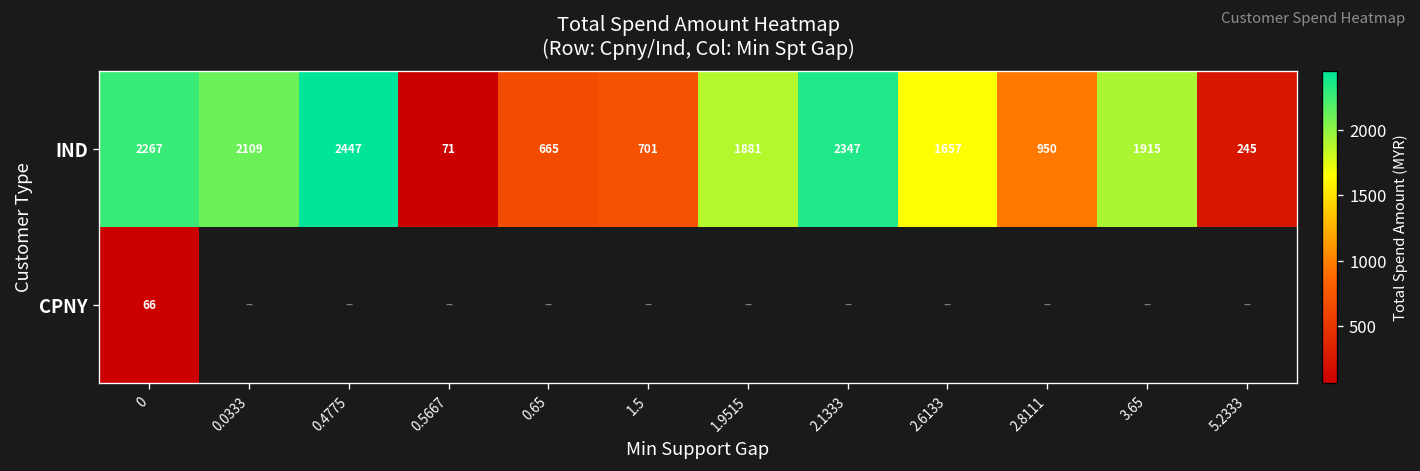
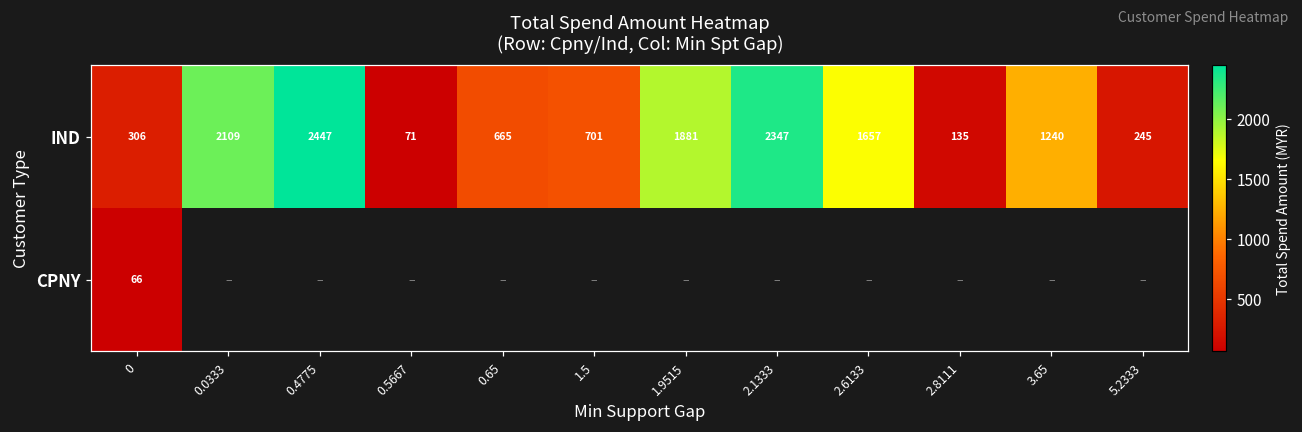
  {
    "IND": {
-     "0": 2267,
+     "0": 306,
      "0.0333": 2109,
      "0.4775": 2447,
      "0.5667": 71,
      "0.65": 665,
      "1.5": 701,
      "1.9515": 1881,
      "2.1333": 2347,
      "2.6133": 1657,
-     "2.8111": 950,
-     "3.65": 1915,
+     "2.8111": 135,
+     "3.65": 1240,
      "5.2333": 245
    },
    "CPNY": {
      "0": 66
    }
  }
